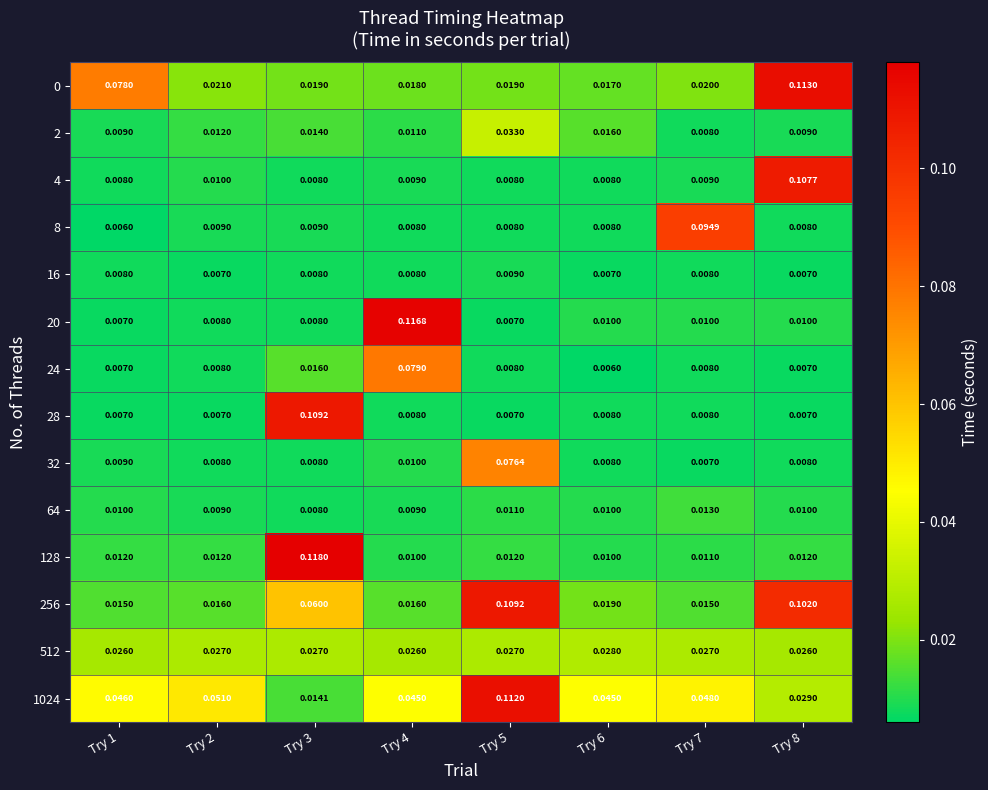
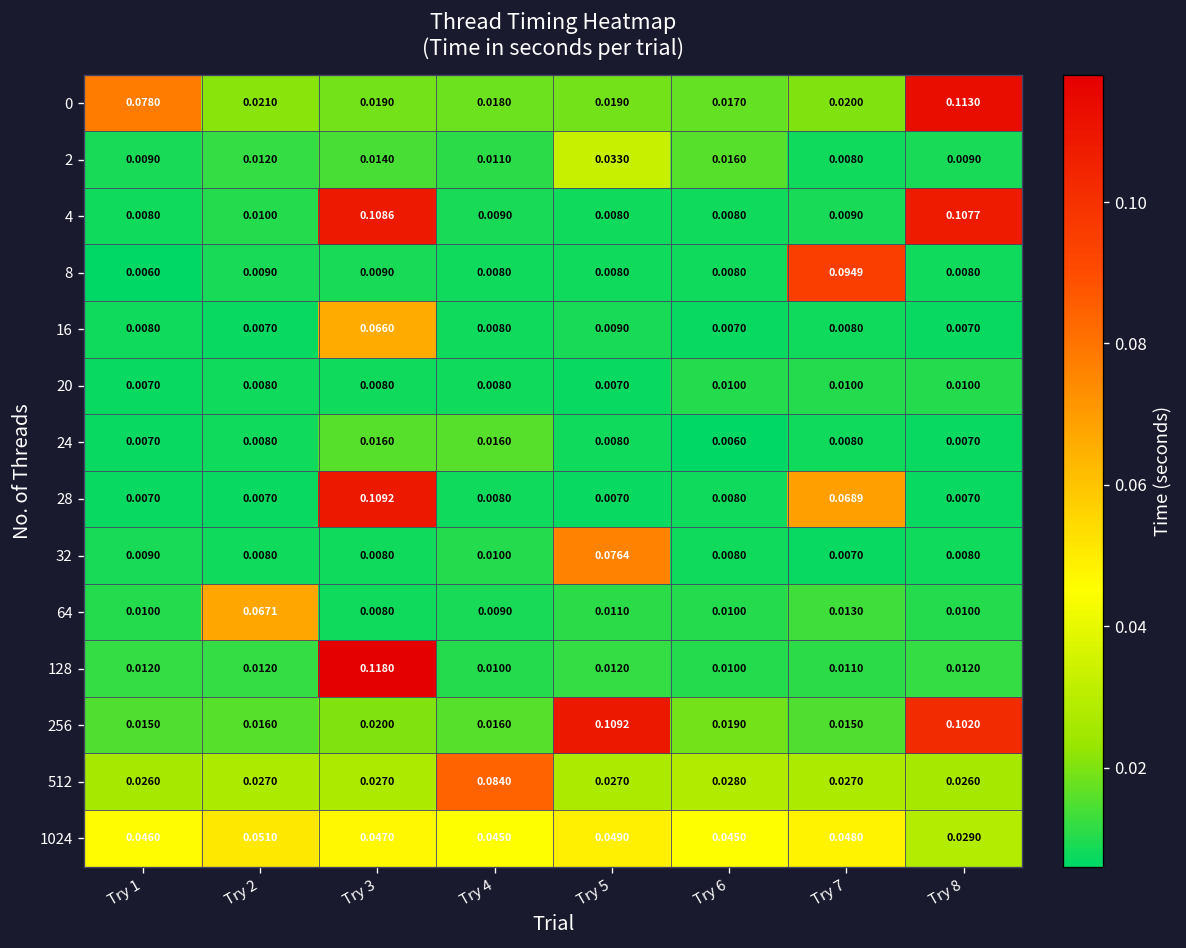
  {
    "0": {
      "Try 1": 0.0780,
      "Try 2": 0.0210,
      "Try 3": 0.0190,
      "Try 4": 0.0180,
      "Try 5": 0.0190,
      "Try 6": 0.0170,
      "Try 7": 0.0200,
      "Try 8": 0.1130
    },
    "2": {
      "Try 1": 0.0090,
      "Try 2": 0.0120,
      "Try 3": 0.0140,
      "Try 4": 0.0110,
      "Try 5": 0.0330,
      "Try 6": 0.0160,
      "Try 7": 0.0080,
      "Try 8": 0.0090
    },
    "4": {
      "Try 1": 0.0080,
      "Try 2": 0.0100,
-     "Try 3": 0.0080,
+     "Try 3": 0.1086,
      "Try 4": 0.0090,
      "Try 5": 0.0080,
      "Try 6": 0.0080,
      "Try 7": 0.0090,
      "Try 8": 0.1077
    },
    "8": {
      "Try 1": 0.0060,
      "Try 2": 0.0090,
      "Try 3": 0.0090,
      "Try 4": 0.0080,
      "Try 5": 0.0080,
      "Try 6": 0.0080,
      "Try 7": 0.0949,
      "Try 8": 0.0080
    },
    "16": {
      "Try 1": 0.0080,
      "Try 2": 0.0070,
-     "Try 3": 0.0080,
+     "Try 3": 0.0660,
      "Try 4": 0.0080,
      "Try 5": 0.0090,
      "Try 6": 0.0070,
      "Try 7": 0.0080,
      "Try 8": 0.0070
    },
    "20": {
      "Try 1": 0.0070,
      "Try 2": 0.0080,
      "Try 3": 0.0080,
-     "Try 4": 0.1168,
+     "Try 4": 0.0080,
      "Try 5": 0.0070,
      "Try 6": 0.0100,
      "Try 7": 0.0100,
      "Try 8": 0.0100
    },
    "24": {
      "Try 1": 0.0070,
      "Try 2": 0.0080,
      "Try 3": 0.0160,
-     "Try 4": 0.0790,
+     "Try 4": 0.0160,
      "Try 5": 0.0080,
      "Try 6": 0.0060,
      "Try 7": 0.0080,
      "Try 8": 0.0070
    },
    "28": {
      "Try 1": 0.0070,
      "Try 2": 0.0070,
      "Try 3": 0.1092,
      "Try 4": 0.0080,
      "Try 5": 0.0070,
      "Try 6": 0.0080,
-     "Try 7": 0.0080,
+     "Try 7": 0.0689,
      "Try 8": 0.0070
    },
    "32": {
      "Try 1": 0.0090,
      "Try 2": 0.0080,
      "Try 3": 0.0080,
      "Try 4": 0.0100,
      "Try 5": 0.0764,
      "Try 6": 0.0080,
      "Try 7": 0.0070,
      "Try 8": 0.0080
    },
    "64": {
      "Try 1": 0.0100,
-     "Try 2": 0.0090,
+     "Try 2": 0.0671,
      "Try 3": 0.0080,
      "Try 4": 0.0090,
      "Try 5": 0.0110,
      "Try 6": 0.0100,
      "Try 7": 0.0130,
      "Try 8": 0.0100
    },
    "128": {
      "Try 1": 0.0120,
      "Try 2": 0.0120,
      "Try 3": 0.1180,
      "Try 4": 0.0100,
      "Try 5": 0.0120,
      "Try 6": 0.0100,
      "Try 7": 0.0110,
      "Try 8": 0.0120
    },
    "256": {
      "Try 1": 0.0150,
      "Try 2": 0.0160,
-     "Try 3": 0.0600,
+     "Try 3": 0.0200,
      "Try 4": 0.0160,
      "Try 5": 0.1092,
      "Try 6": 0.0190,
      "Try 7": 0.0150,
      "Try 8": 0.1020
    },
    "512": {
      "Try 1": 0.0260,
      "Try 2": 0.0270,
      "Try 3": 0.0270,
-     "Try 4": 0.0260,
+     "Try 4": 0.0840,
      "Try 5": 0.0270,
      "Try 6": 0.0280,
      "Try 7": 0.0270,
      "Try 8": 0.0260
    },
    "1024": {
      "Try 1": 0.0460,
      "Try 2": 0.0510,
-     "Try 3": 0.0141,
+     "Try 3": 0.0470,
      "Try 4": 0.0450,
-     "Try 5": 0.1120,
+     "Try 5": 0.0490,
      "Try 6": 0.0450,
      "Try 7": 0.0480,
      "Try 8": 0.0290
    }
  }
